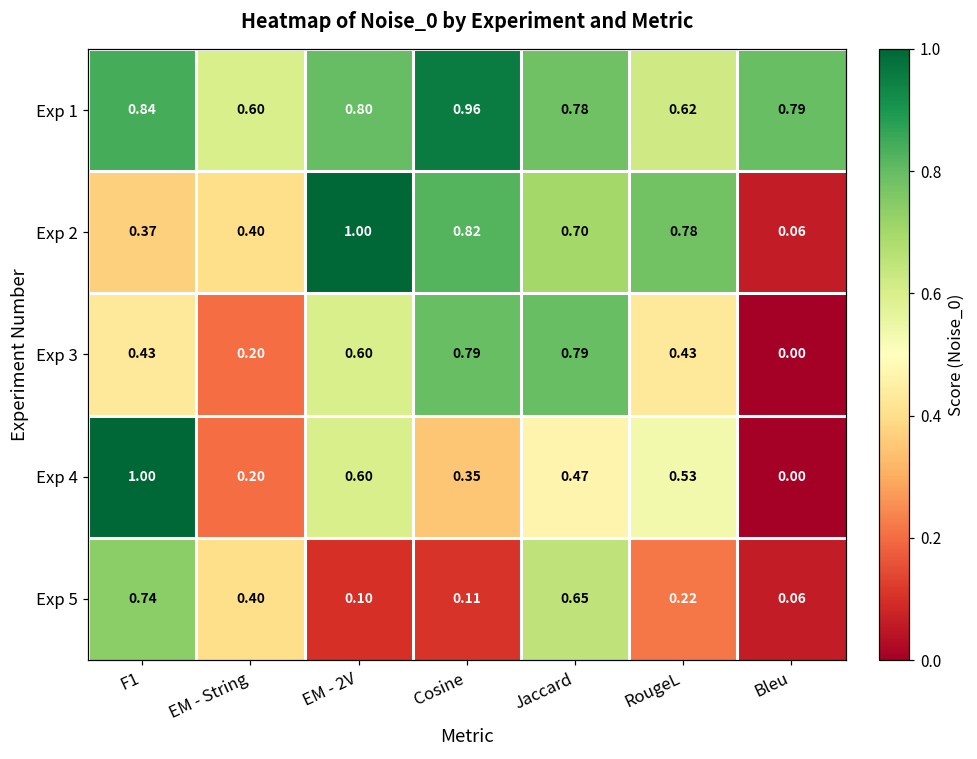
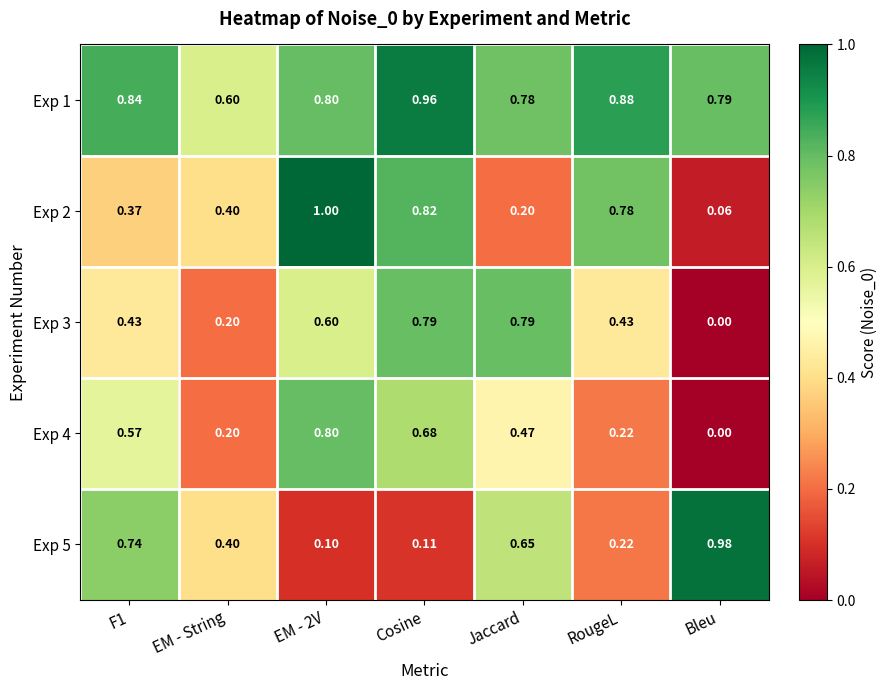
  {
    "Exp 1": {
      "F1": 0.84,
      "EM - String": 0.60,
      "EM - 2V": 0.80,
      "Cosine": 0.96,
      "Jaccard": 0.78,
-     "RougeL": 0.62,
+     "RougeL": 0.88,
      "Bleu": 0.79
    },
    "Exp 2": {
      "F1": 0.37,
      "EM - String": 0.40,
      "EM - 2V": 1.00,
      "Cosine": 0.82,
-     "Jaccard": 0.70,
+     "Jaccard": 0.20,
      "RougeL": 0.78,
      "Bleu": 0.06
    },
    "Exp 3": {
      "F1": 0.43,
      "EM - String": 0.20,
      "EM - 2V": 0.60,
      "Cosine": 0.79,
      "Jaccard": 0.79,
      "RougeL": 0.43,
      "Bleu": 0.00
    },
    "Exp 4": {
-     "F1": 1.00,
+     "F1": 0.57,
      "EM - String": 0.20,
-     "EM - 2V": 0.60,
-     "Cosine": 0.35,
+     "EM - 2V": 0.80,
+     "Cosine": 0.68,
      "Jaccard": 0.47,
-     "RougeL": 0.53,
+     "RougeL": 0.22,
      "Bleu": 0.00
    },
    "Exp 5": {
      "F1": 0.74,
      "EM - String": 0.40,
      "EM - 2V": 0.10,
      "Cosine": 0.11,
      "Jaccard": 0.65,
      "RougeL": 0.22,
-     "Bleu": 0.06
+     "Bleu": 0.98
    }
  }
